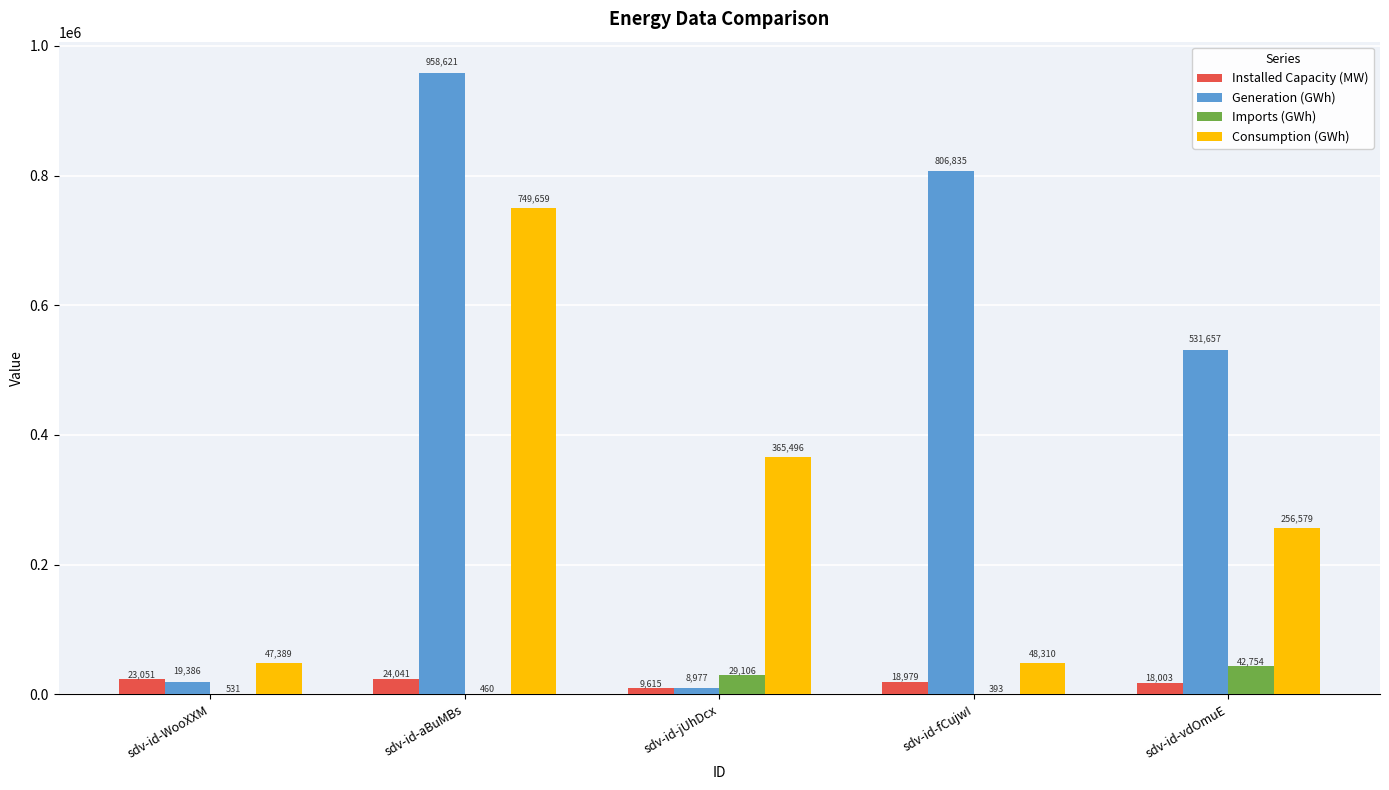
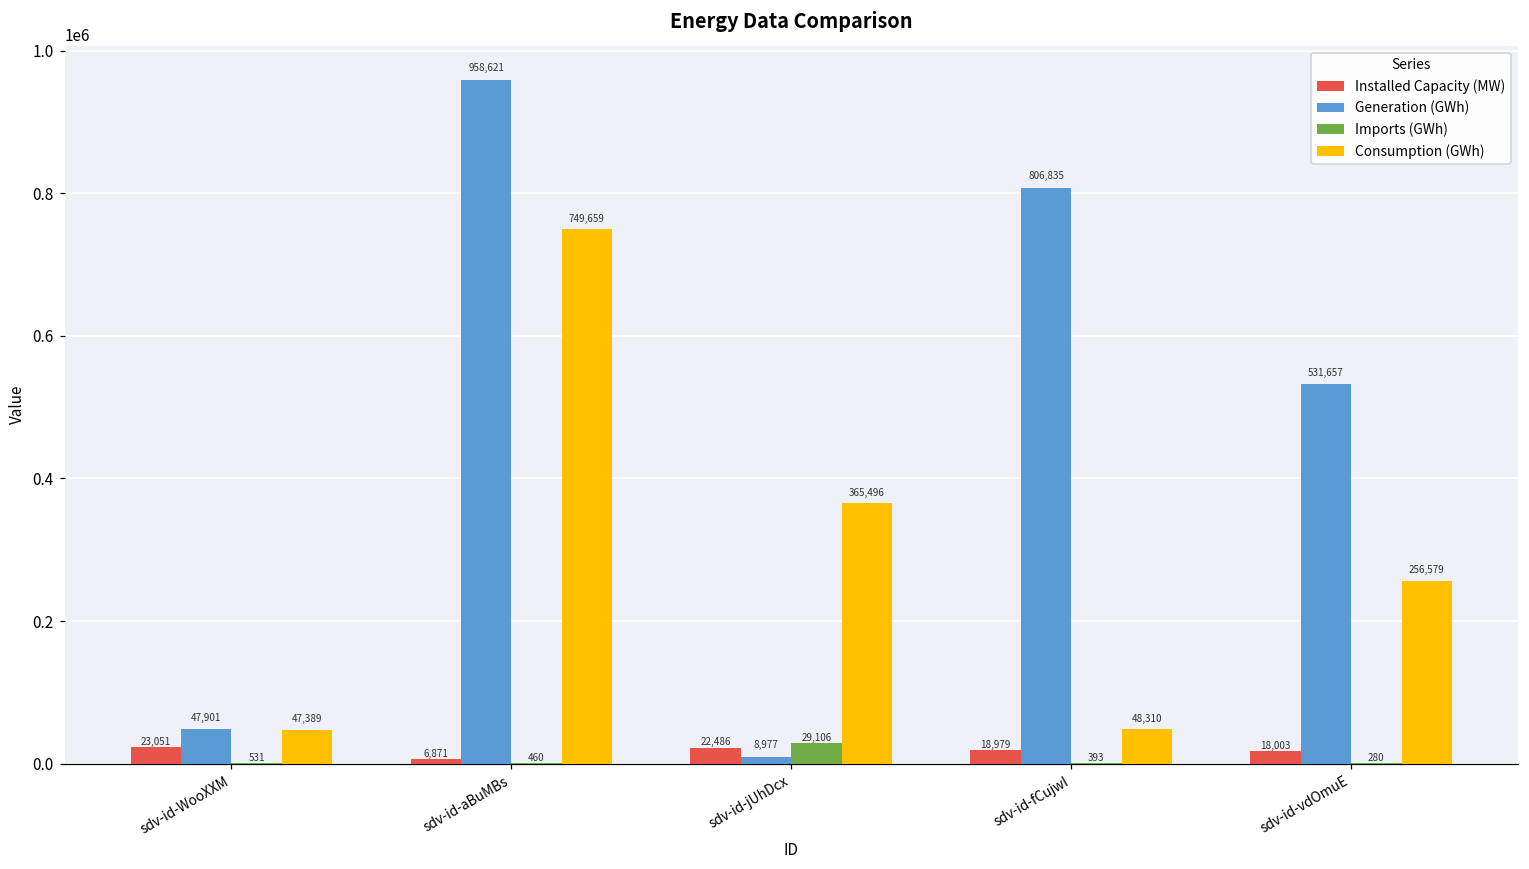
  {
    "Installed Capacity (MW)": {
      "sdv-id-WooXXM": "23,051",
-     "sdv-id-aBuMBs": "24,041",
-     "sdv-id-jUhDcx": "9,615",
+     "sdv-id-aBuMBs": "6,871",
+     "sdv-id-jUhDcx": "22,486",
      "sdv-id-fCujwI": "18,979",
      "sdv-id-vdOmuE": "18,003"
    },
    "Generation (GWh)": {
-     "sdv-id-WooXXM": "19,386",
+     "sdv-id-WooXXM": "47,901",
      "sdv-id-aBuMBs": "958,621",
      "sdv-id-jUhDcx": "8,977",
      "sdv-id-fCujwI": "806,835",
      "sdv-id-vdOmuE": "531,657"
    },
    "Imports (GWh)": {
      "sdv-id-WooXXM": "531",
      "sdv-id-aBuMBs": "460",
      "sdv-id-jUhDcx": "29,106",
      "sdv-id-fCujwI": "393",
-     "sdv-id-vdOmuE": "42,754"
+     "sdv-id-vdOmuE": "280"
    },
    "Consumption (GWh)": {
      "sdv-id-WooXXM": "47,389",
      "sdv-id-aBuMBs": "749,659",
      "sdv-id-jUhDcx": "365,496",
      "sdv-id-fCujwI": "48,310",
      "sdv-id-vdOmuE": "256,579"
    }
  }
